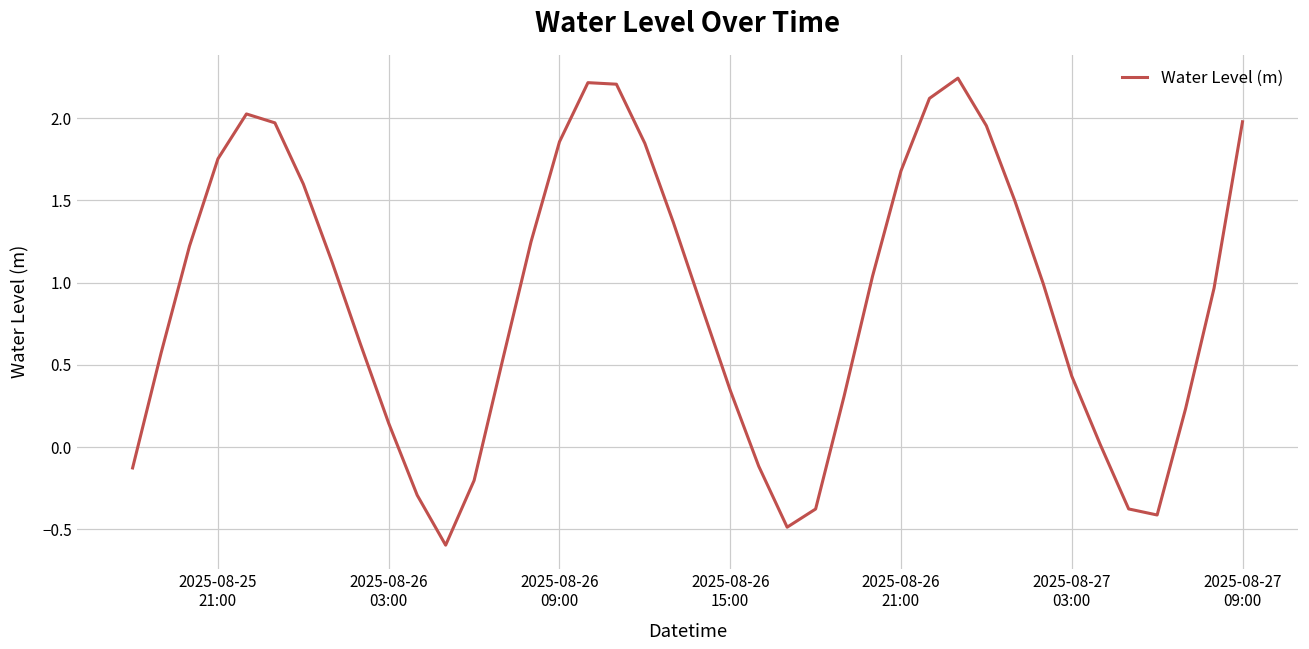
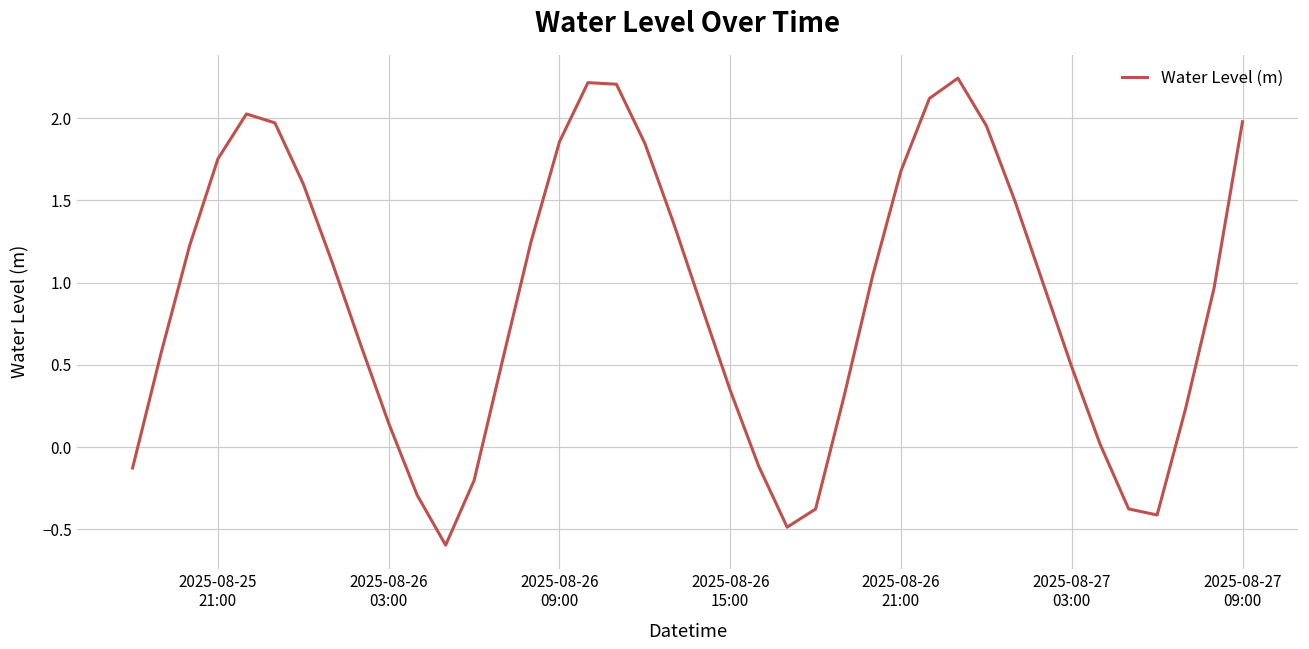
  {
    "2025-08-25 21:00": 1.75,
    "2025-08-26 03:00": 0.14,
    "2025-08-26 09:00": 1.86,
    "2025-08-26 15:00": 0.35,
    "2025-08-26 21:00": 1.68,
-   "2025-08-27 03:00": 0.43,
+   "2025-08-27 03:00": 0.49,
    "2025-08-27 09:00": 1.98
  }
